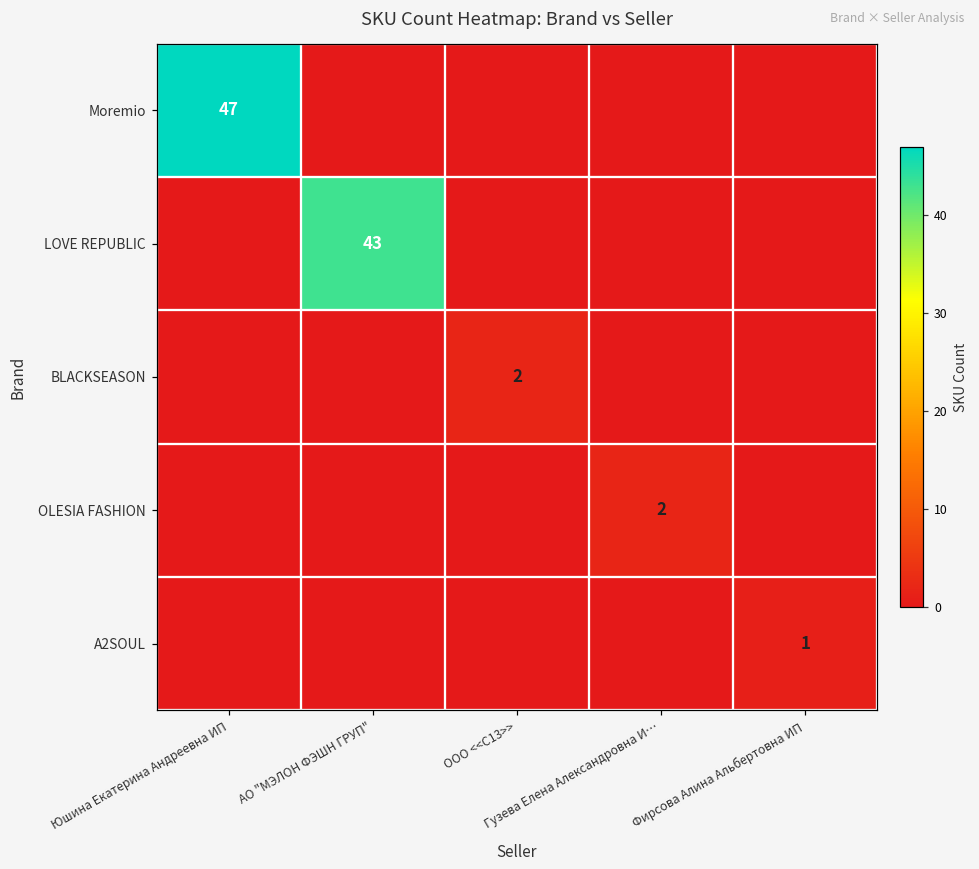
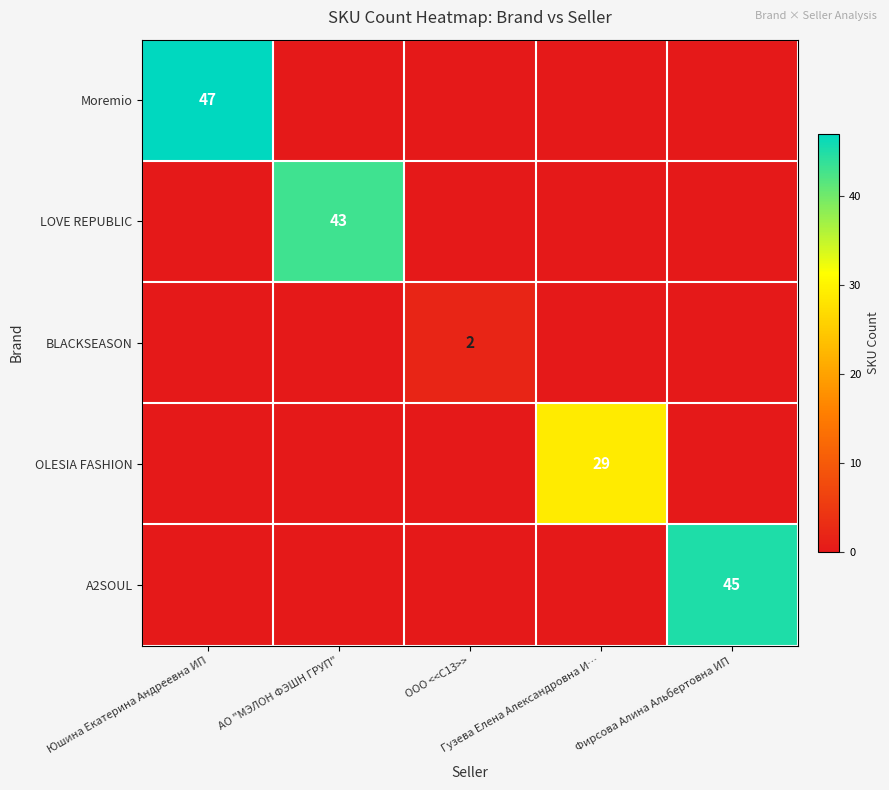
  {
    "Moremio": {
      "Юшина Екатерина Андреевна ИП": 47
    },
    "LOVE REPUBLIC": {
      "АО \"МЭЛОН ФЭШН ГРУП\"": 43
    },
    "BLACKSEASON": {
      "ООО <<C13>>": 2
    },
    "OLESIA FASHION": {
-     "Гузева Елена Александровна И…": 2
+     "Гузева Елена Александровна И…": 29
    },
    "A2SOUL": {
-     "Фирсова Алина Альбертовна ИП": 1
+     "Фирсова Алина Альбертовна ИП": 45
    }
  }
